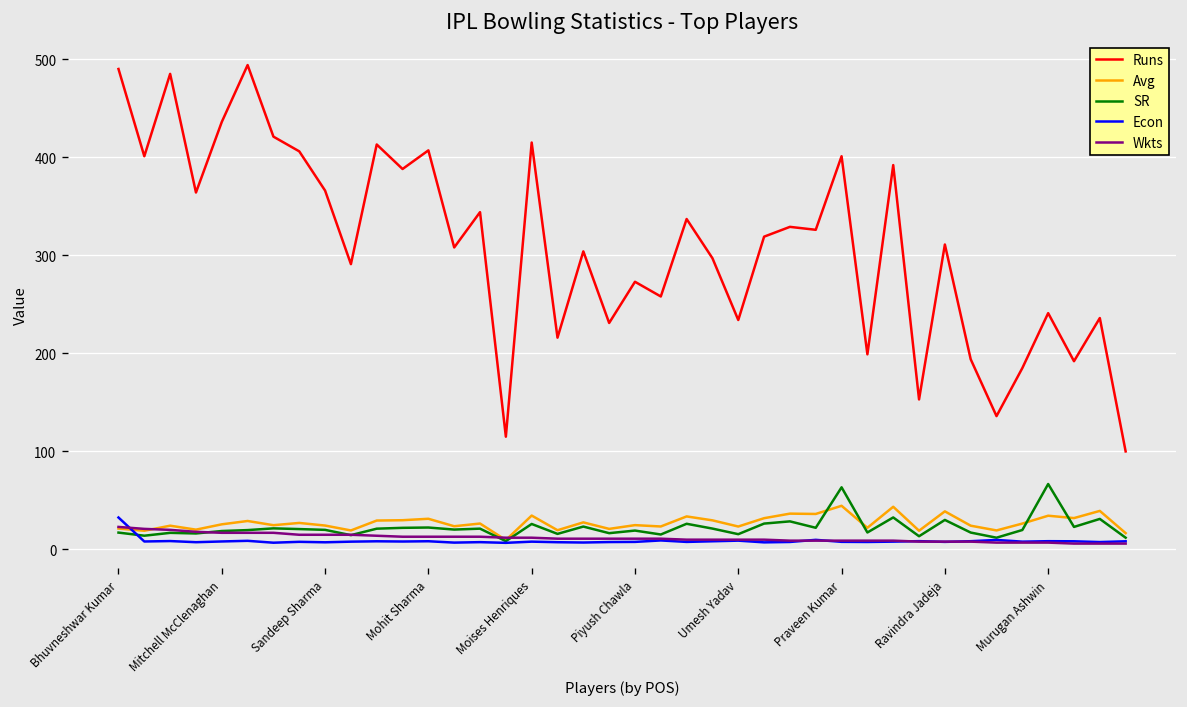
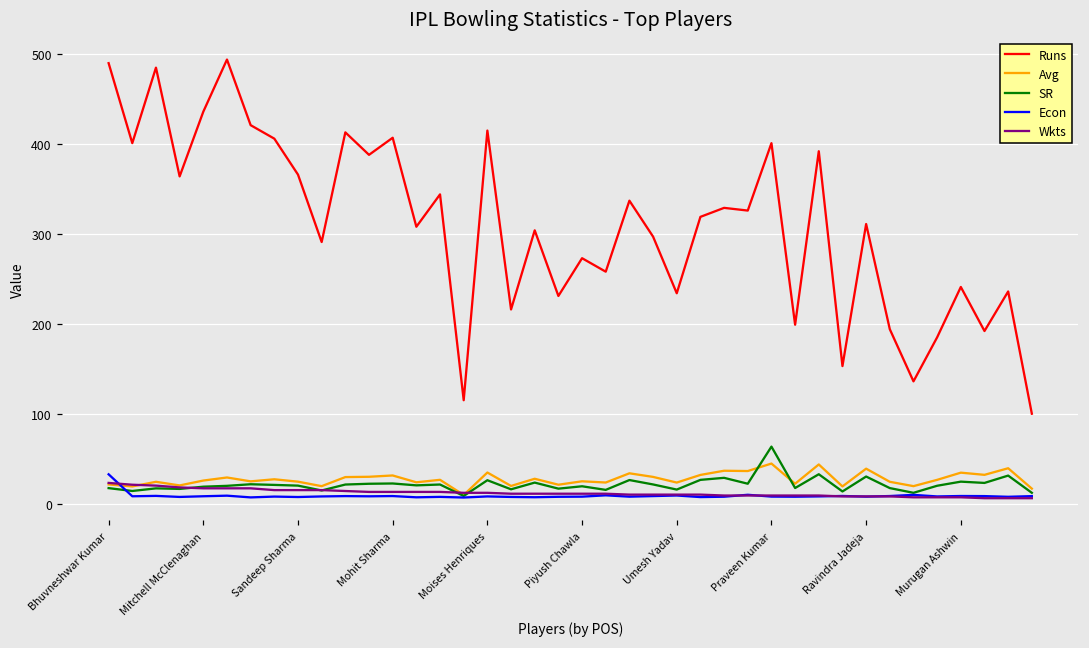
  {
    "Runs": {
      "Bhuvneshwar Kumar": 490,
      "Mitchell McClenaghan": 440,
      "Sandeep Sharma": 370,
      "Mohit Sharma": 410,
      "Moises Henriques": 420,
      "Piyush Chawla": 270,
      "Umesh Yadav": 230,
      "Praveen Kumar": 400,
      "Ravindra Jadeja": 310,
      "Murugan Ashwin": 240
    },
    "Avg": {
      "Mitchell McClenaghan": 30,
      "Sandeep Sharma": 20,
      "Mohit Sharma": 30,
      "Moises Henriques": 30,
      "Piyush Chawla": 20,
      "Umesh Yadav": 20,
      "Praveen Kumar": 40,
      "Ravindra Jadeja": 40,
      "Murugan Ashwin": 30
    },
    "SR": {
      "Bhuvneshwar Kumar": 20,
      "Sandeep Sharma": 20,
      "Mohit Sharma": 20,
      "Moises Henriques": 30,
      "Piyush Chawla": 20,
      "Umesh Yadav": 20,
      "Praveen Kumar": 60,
      "Ravindra Jadeja": 30,
-     "Murugan Ashwin": 70
+     "Murugan Ashwin": 20
    },
    "Econ": {
      "Bhuvneshwar Kumar": 30,
      "Mitchell McClenaghan": 10,
      "Sandeep Sharma": 10,
      "Mohit Sharma": 10,
      "Moises Henriques": 10,
      "Piyush Chawla": 10
    },
    "Wkts": {
      "Sandeep Sharma": 20,
      "Mohit Sharma": 10,
      "Moises Henriques": 10,
      "Piyush Chawla": 10
    }
  }
